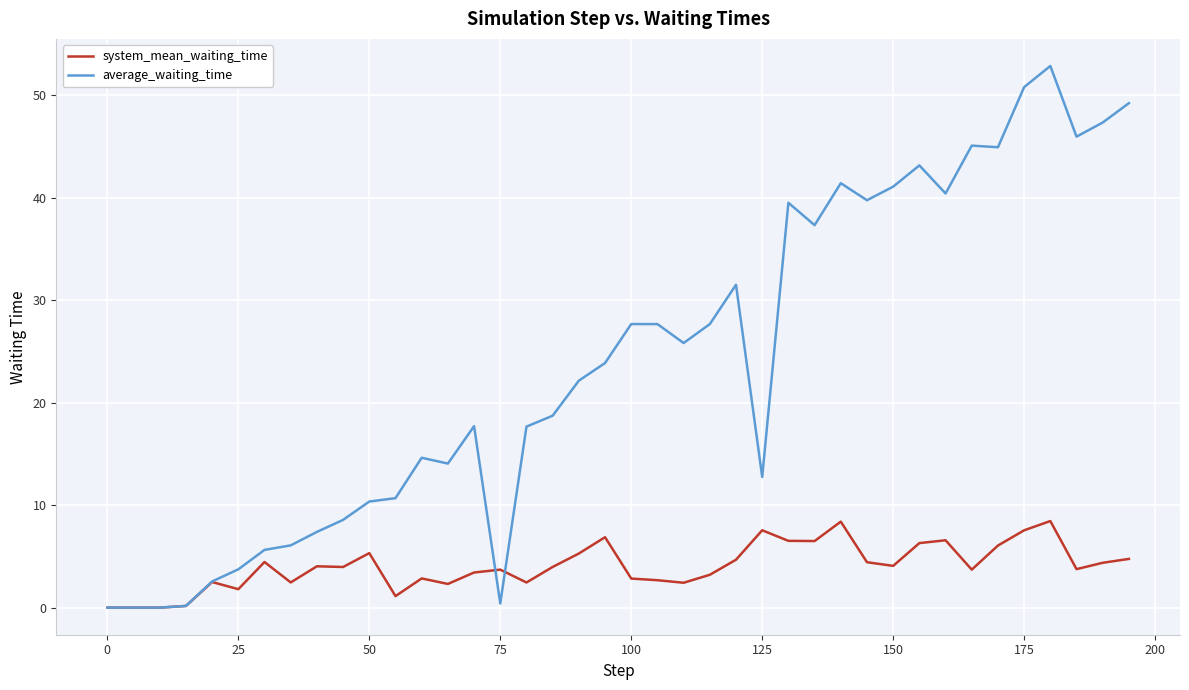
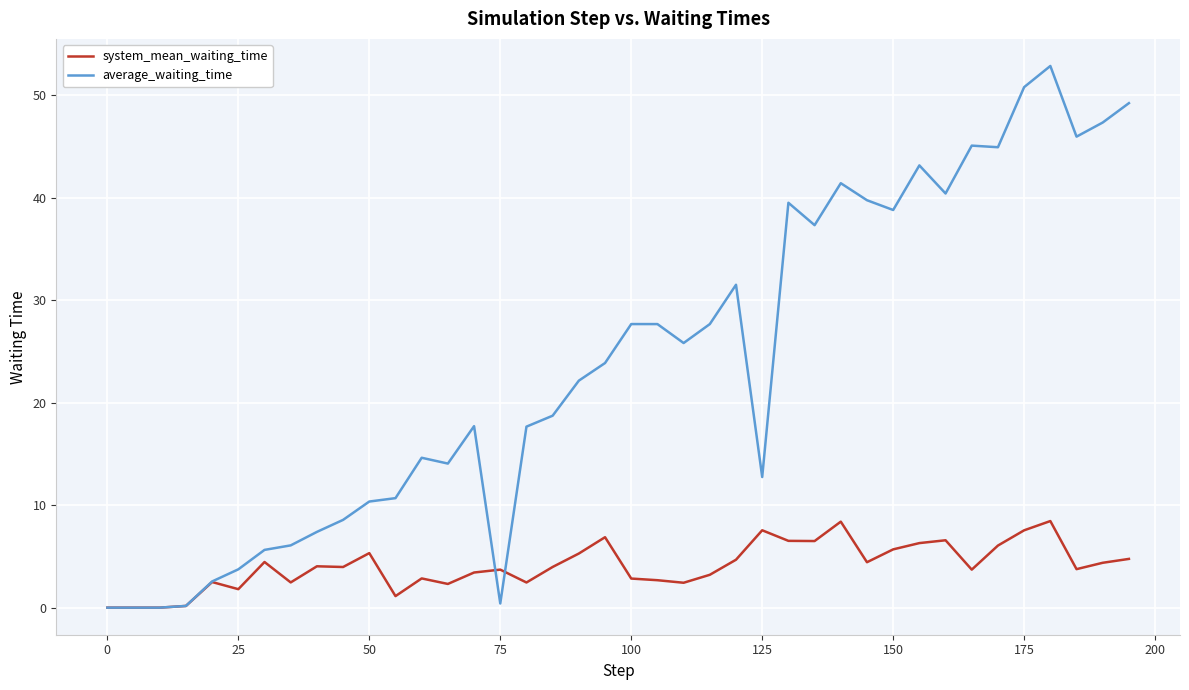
  {
    "system_mean_waiting_time": {
      "25": 1.8,
      "50": 5.3,
      "75": 3.7,
      "100": 2.8,
      "125": 7.6,
-     "150": 4.1,
+     "150": 5.7,
      "175": 7.5
    },
    "average_waiting_time": {
      "25": 3.7,
      "50": 10.4,
      "75": 0.4,
      "100": 27.7,
      "125": 12.7,
-     "150": 41.1,
+     "150": 38.8,
      "175": 50.8
    }
  }
